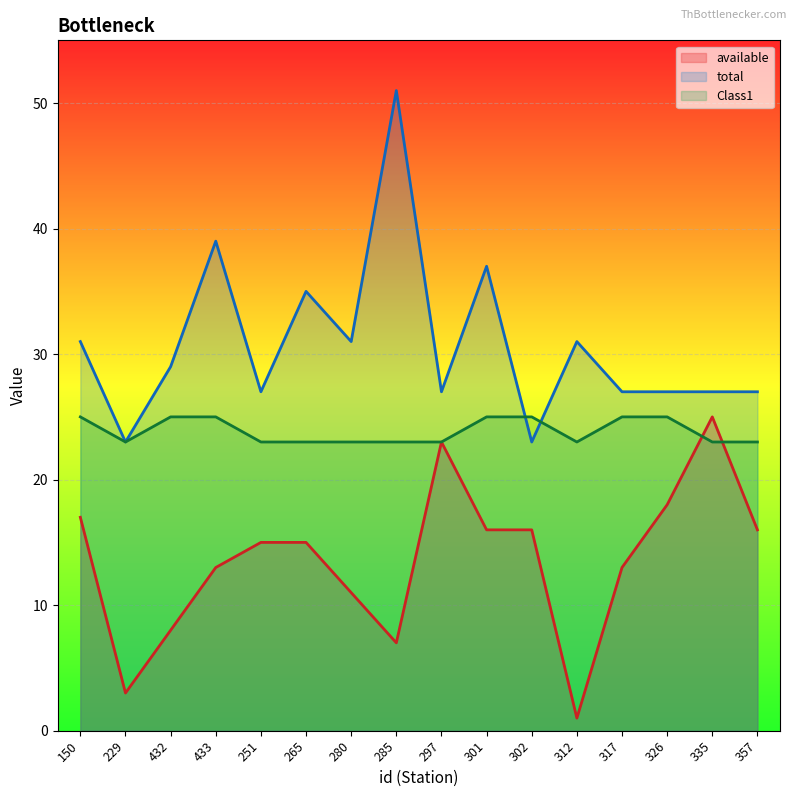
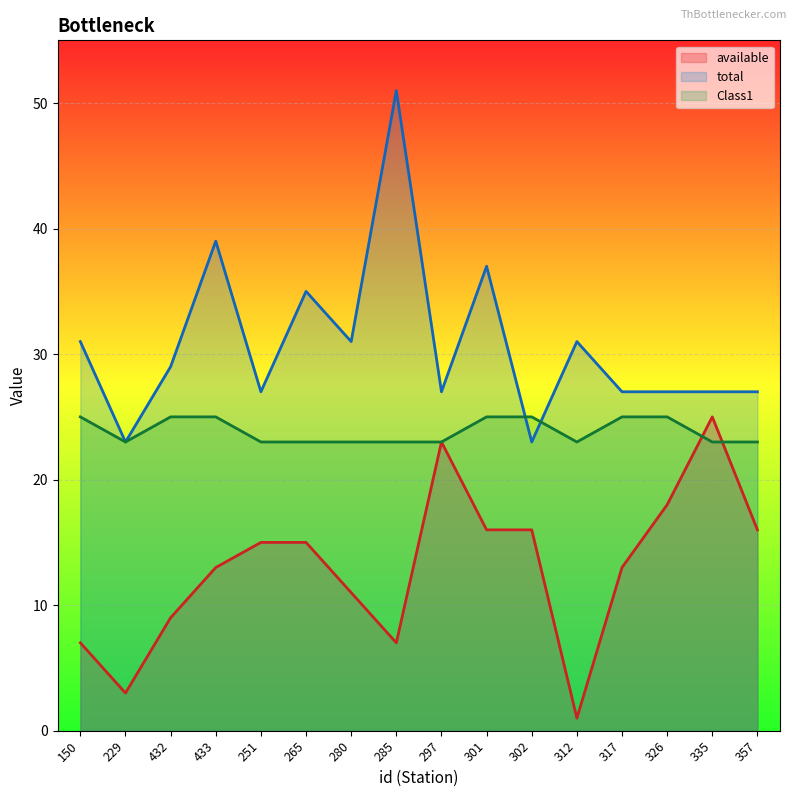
  {
    "available": {
-     "150": 17,
+     "150": 7,
      "229": 3,
-     "432": 8,
+     "432": 9,
      "433": 13,
      "251": 15,
      "265": 15,
      "280": 11,
      "285": 7,
      "301": 16,
      "302": 16,
      "312": 1,
      "317": 13,
      "326": 18,
      "335": 25,
      "357": 16
    }
  }
